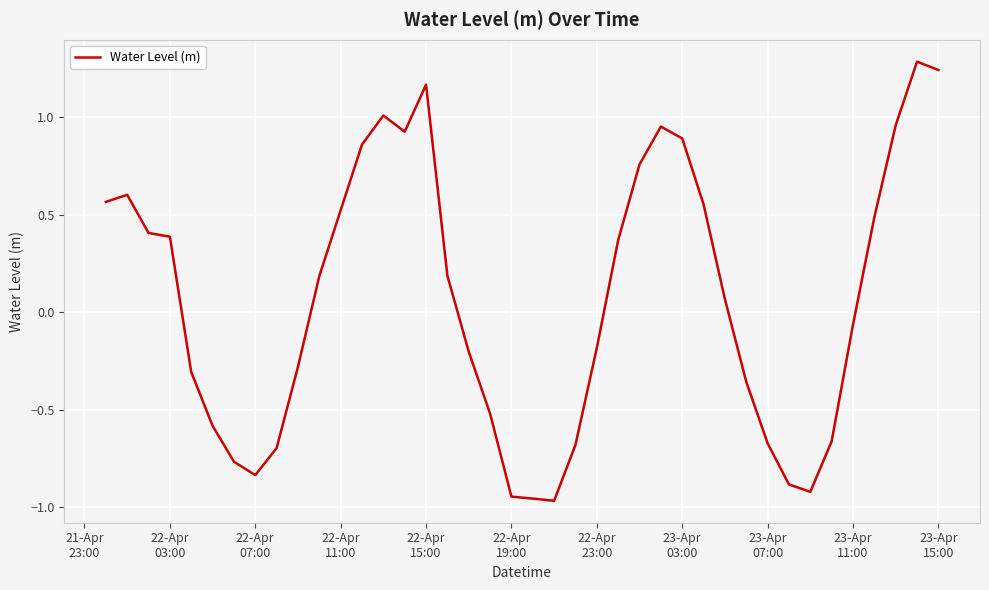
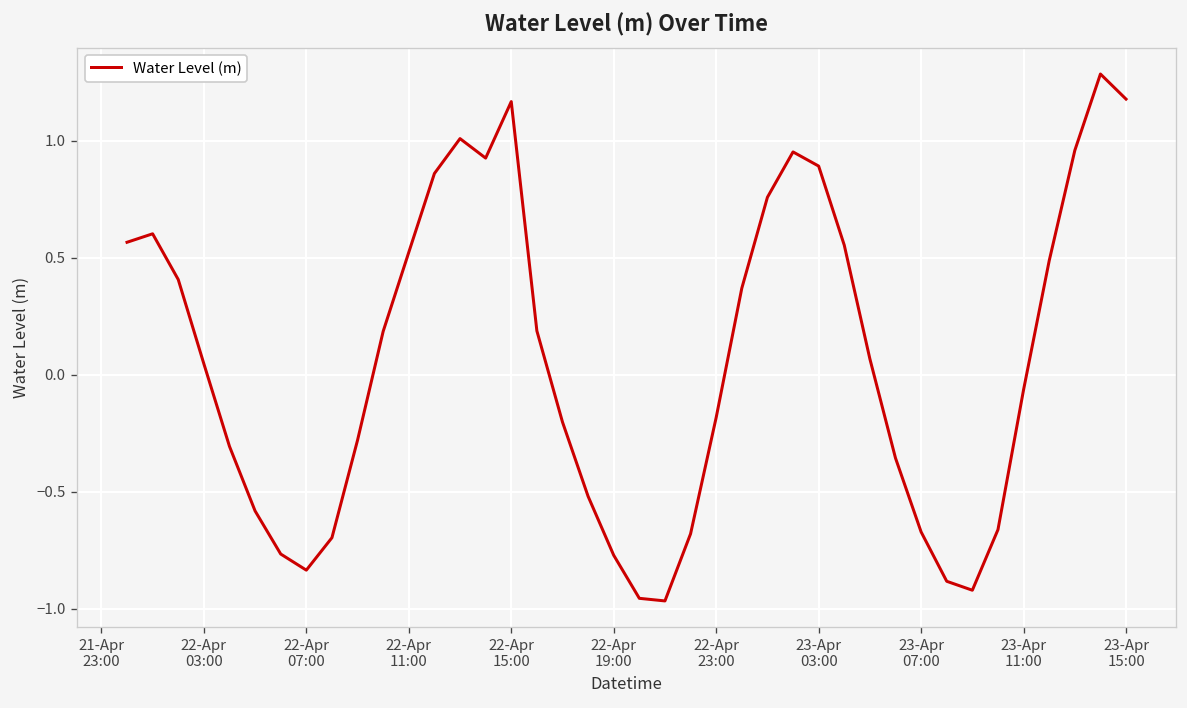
  {
-   "22-Apr 03:00": 0.39,
+   "22-Apr 03:00": 0.05,
    "22-Apr 07:00": -0.84,
    "22-Apr 11:00": 0.52,
    "22-Apr 15:00": 1.17,
-   "22-Apr 19:00": -0.95,
+   "22-Apr 19:00": -0.77,
    "22-Apr 23:00": -0.18,
    "23-Apr 03:00": 0.89,
    "23-Apr 07:00": -0.67,
    "23-Apr 11:00": -0.06,
-   "23-Apr 15:00": 1.24
+   "23-Apr 15:00": 1.18
  }
